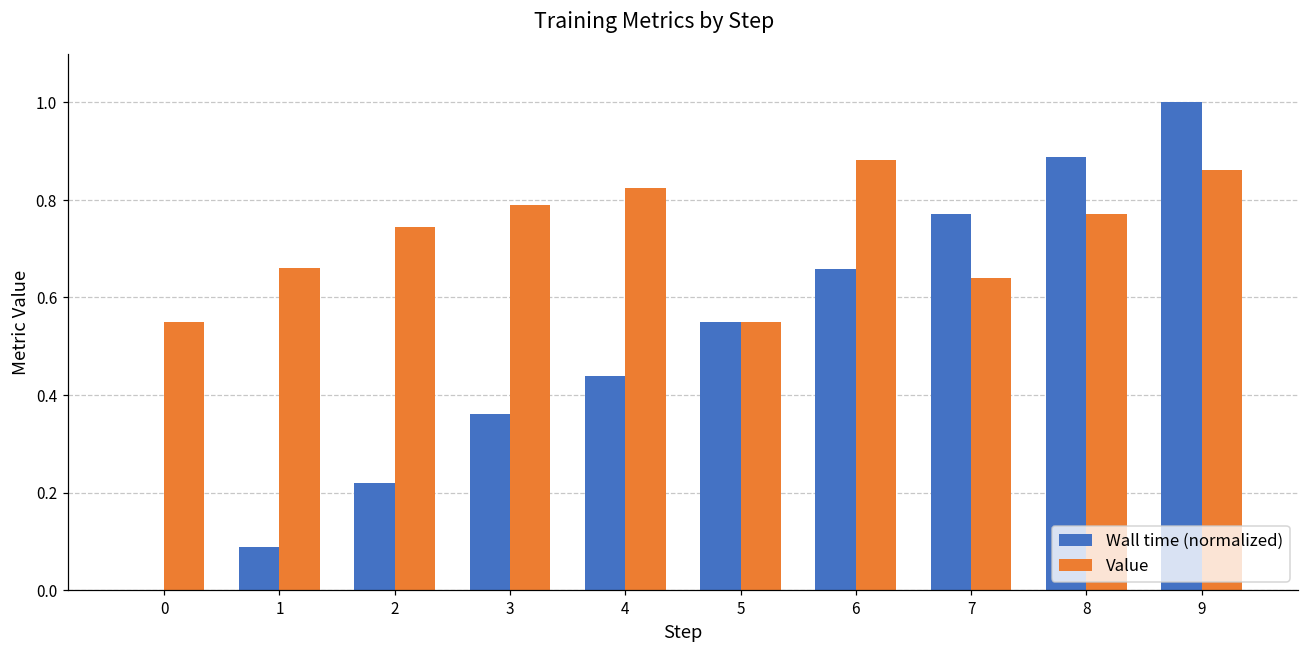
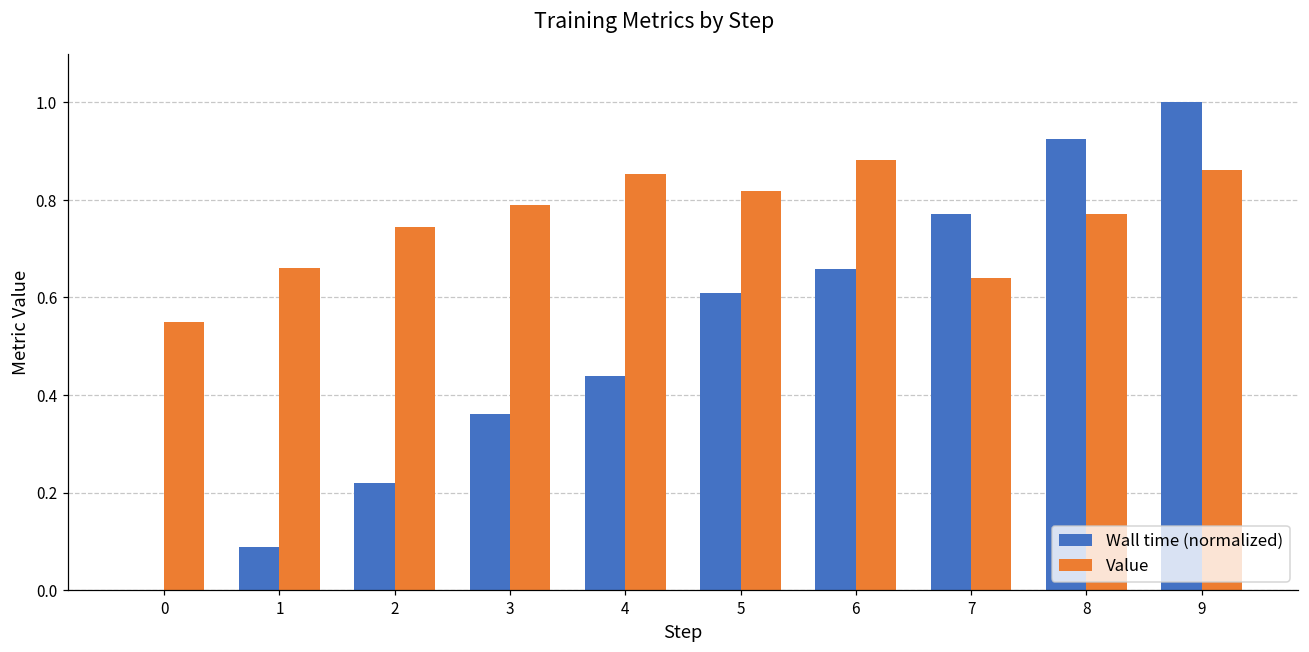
  {
    "Wall time (normalized)": {
      "0": 0.00,
      "1": 0.09,
      "2": 0.22,
      "3": 0.36,
      "4": 0.44,
-     "5": 0.55,
+     "5": 0.61,
      "6": 0.66,
      "7": 0.77,
-     "8": 0.89,
+     "8": 0.92,
      "9": 1.00
    },
    "Value": {
      "0": 0.55,
      "1": 0.66,
      "2": 0.74,
      "3": 0.79,
-     "4": 0.82,
-     "5": 0.55,
+     "4": 0.85,
+     "5": 0.82,
      "6": 0.88,
      "7": 0.64,
      "8": 0.77,
      "9": 0.86
    }
  }
